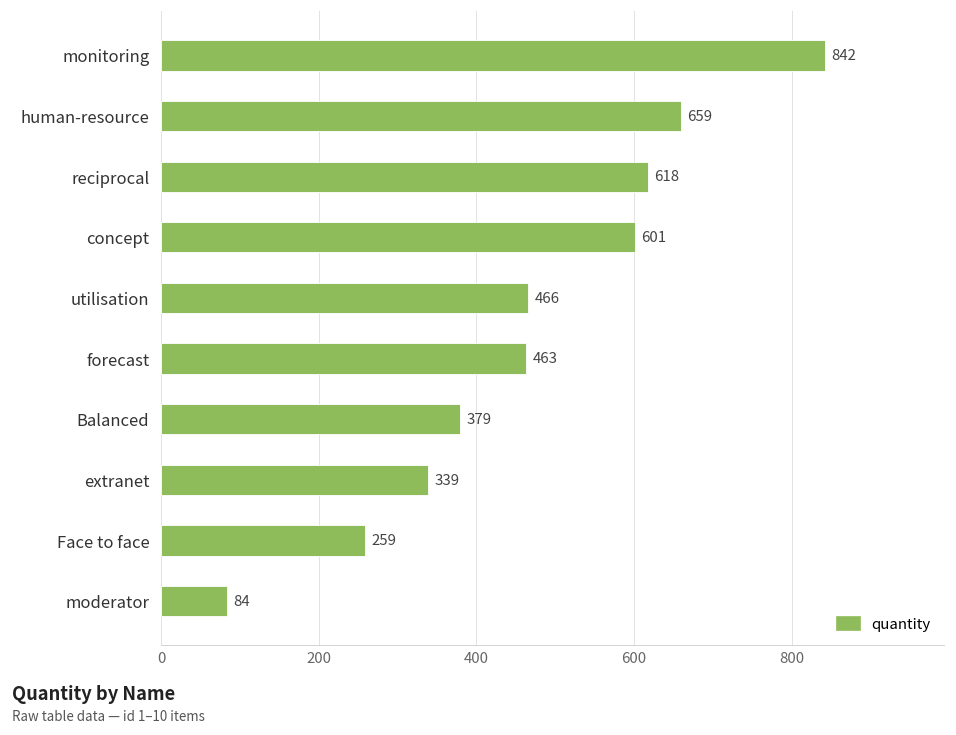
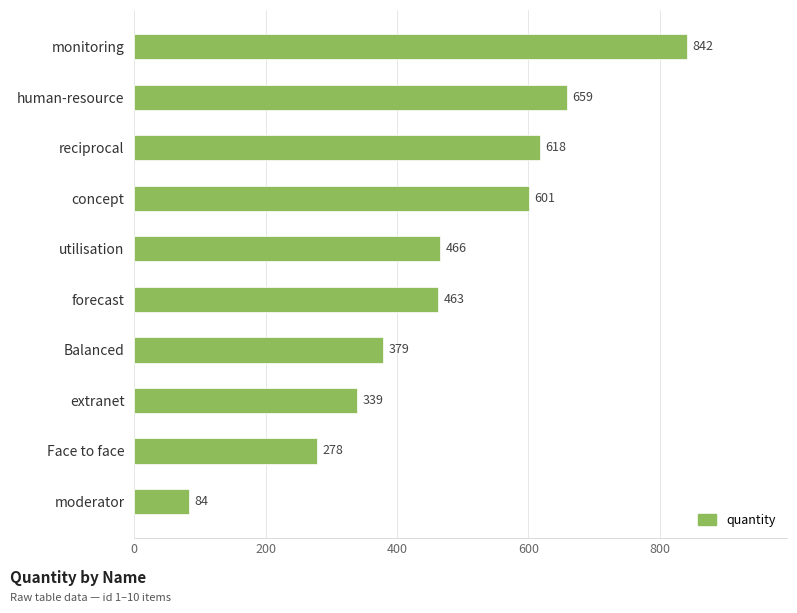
  {
    "monitoring": 842,
    "human-resource": 659,
    "reciprocal": 618,
    "concept": 601,
    "utilisation": 466,
    "forecast": 463,
    "Balanced": 379,
    "extranet": 339,
-   "Face to face": 259,
+   "Face to face": 278,
    "moderator": 84
  }
